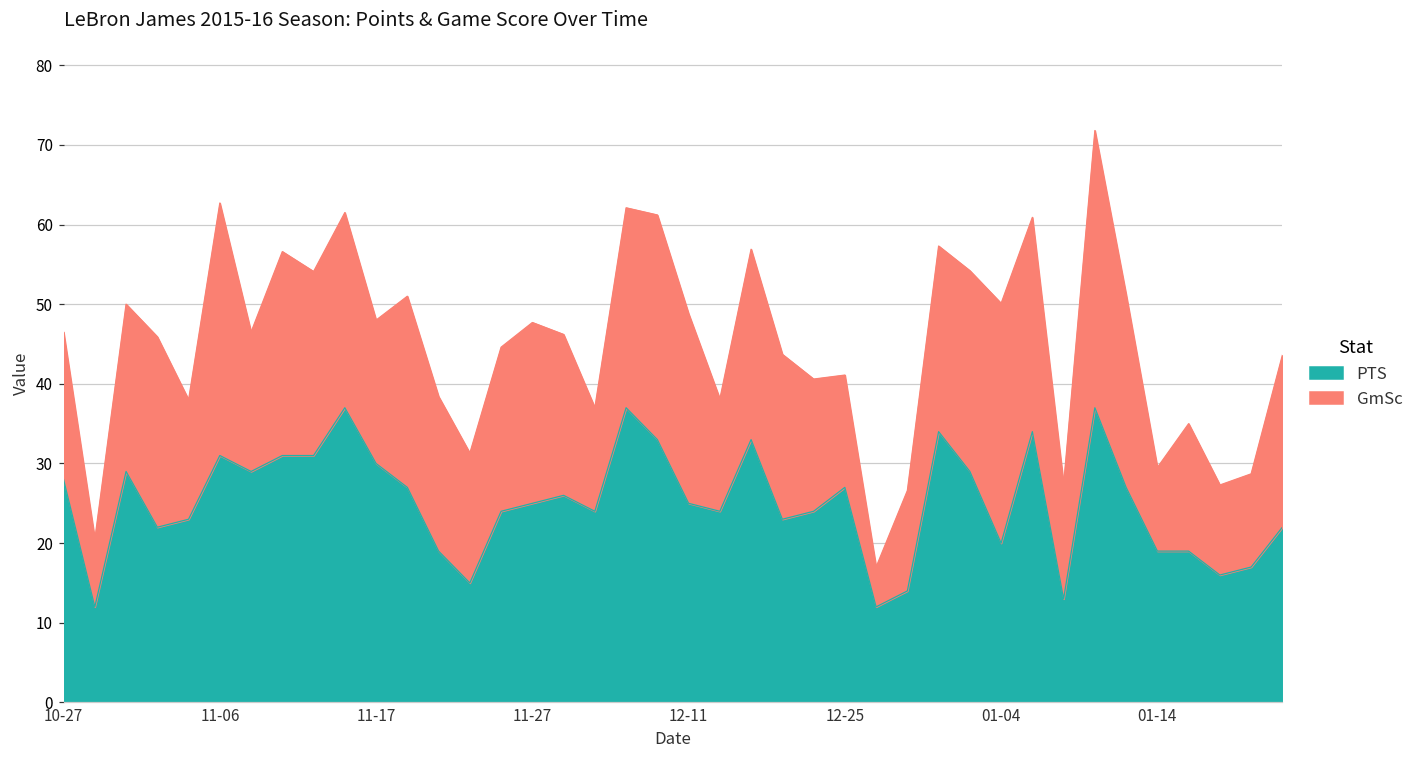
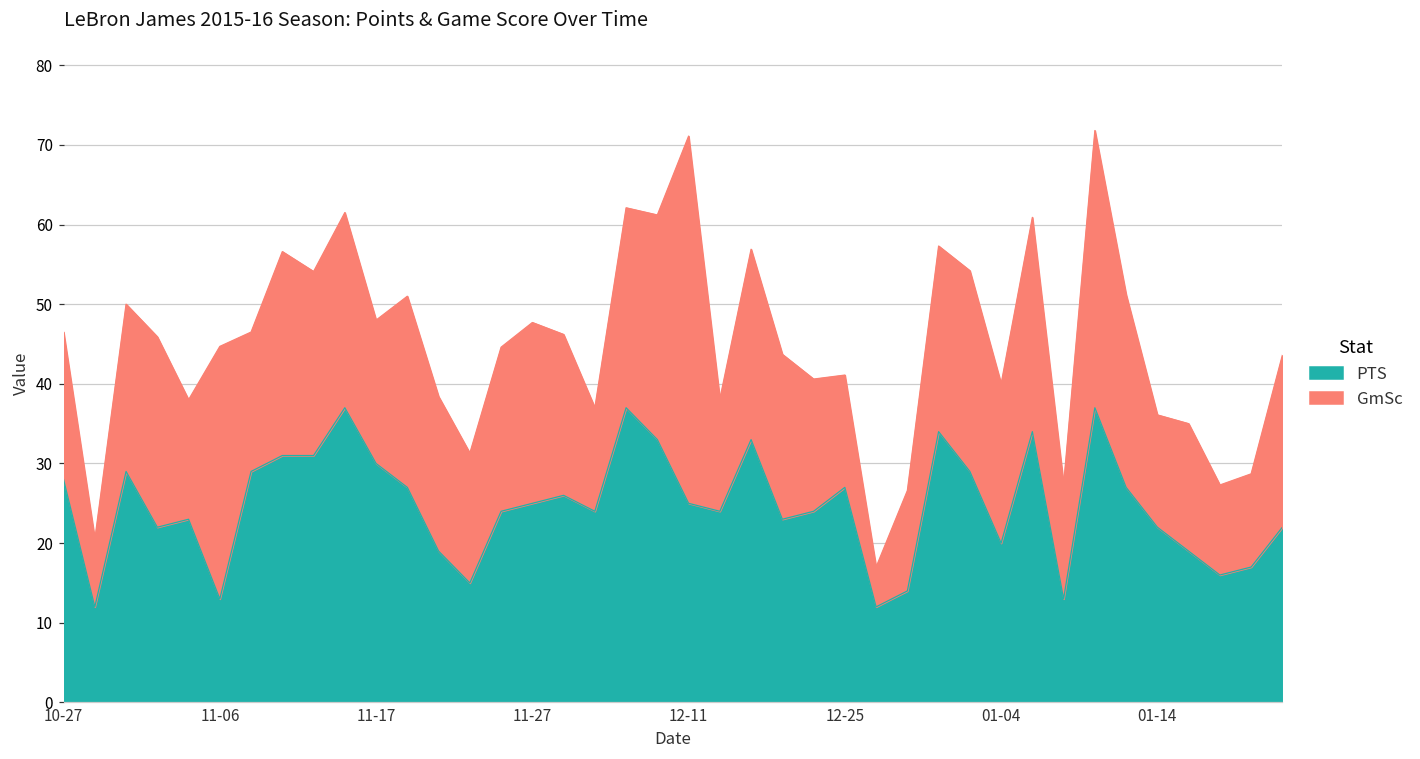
  {
    "PTS": {
      "10-27": 28,
-     "11-06": 31,
+     "11-06": 13,
      "11-17": 30,
      "11-27": 25,
      "12-11": 25,
      "12-25": 27,
      "01-04": 20,
-     "01-14": 19
+     "01-14": 22
    },
    "GmSc": {
      "10-27": 19,
      "11-06": 32,
      "11-17": 18,
      "11-27": 23,
-     "12-11": 24,
+     "12-11": 46,
      "12-25": 14,
-     "01-04": 30,
-     "01-14": 11
+     "01-04": 20,
+     "01-14": 14
    }
  }
